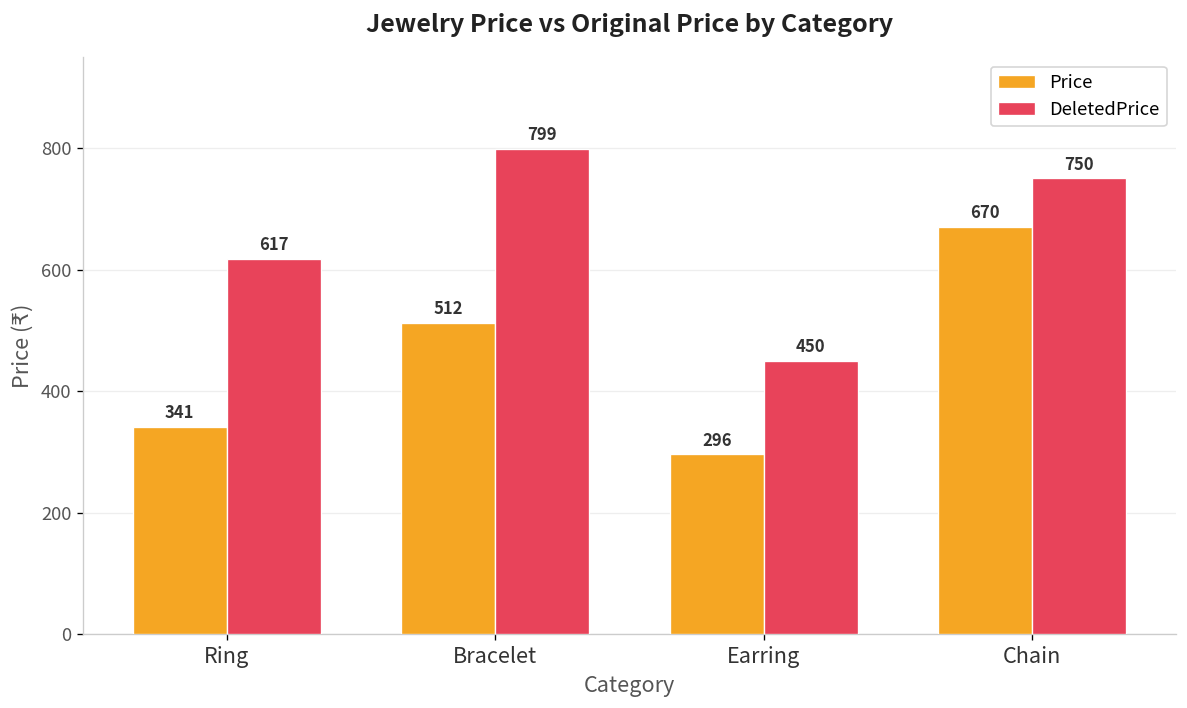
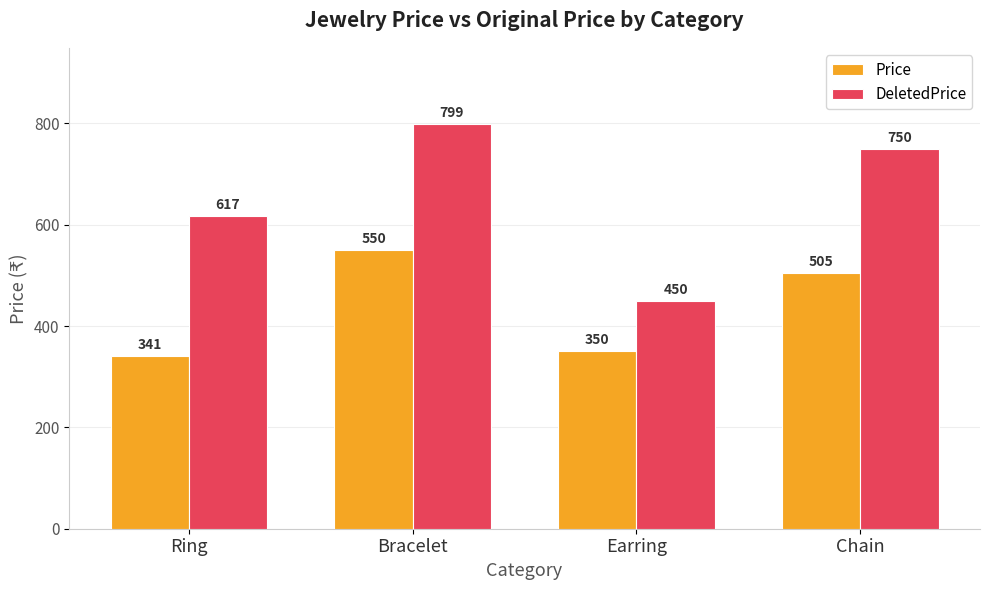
  {
    "Price": {
      "Ring": 341,
-     "Bracelet": 512,
-     "Earring": 296,
-     "Chain": 670
+     "Bracelet": 550,
+     "Earring": 350,
+     "Chain": 505
    },
    "DeletedPrice": {
      "Ring": 617,
      "Bracelet": 799,
      "Earring": 450,
      "Chain": 750
    }
  }
